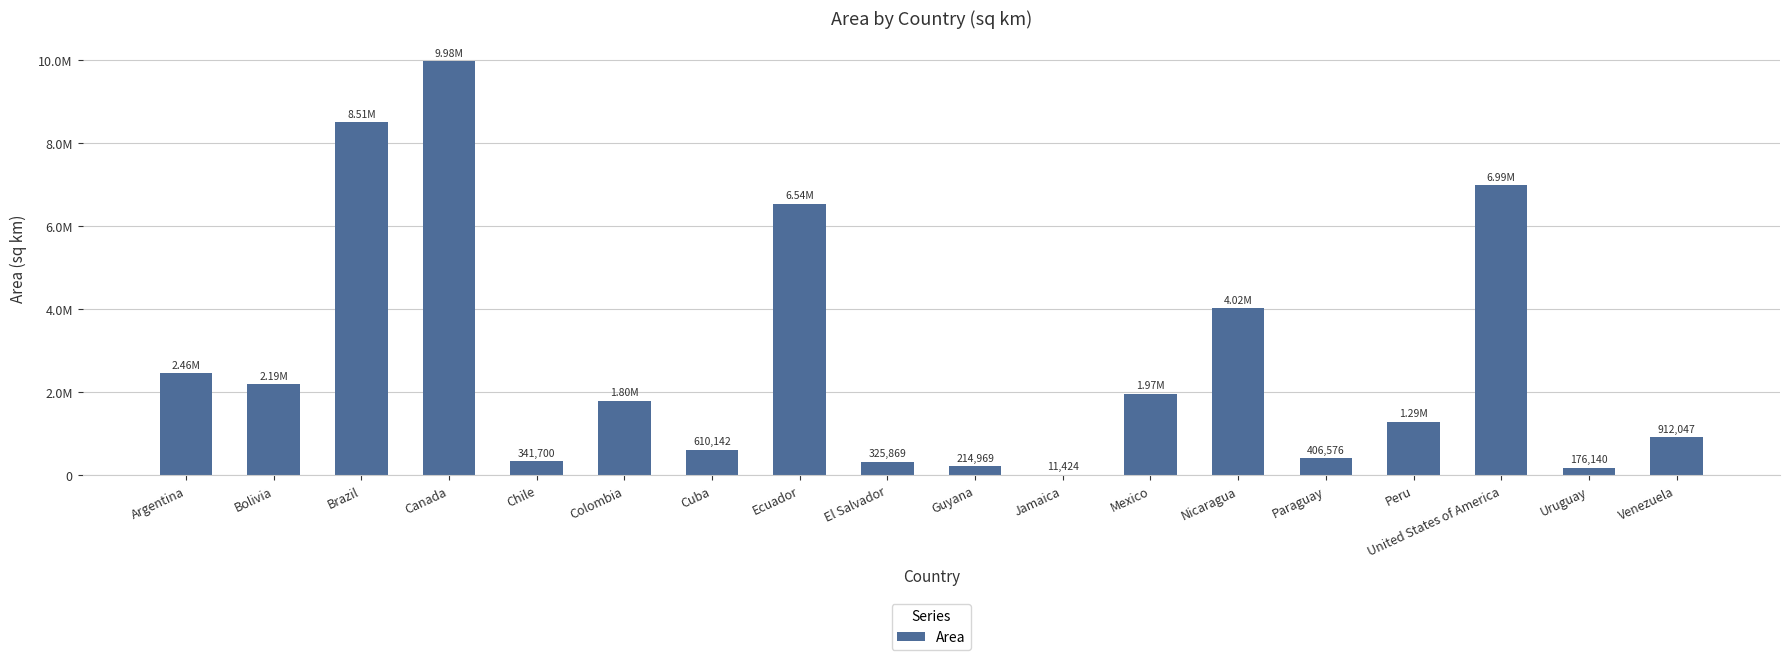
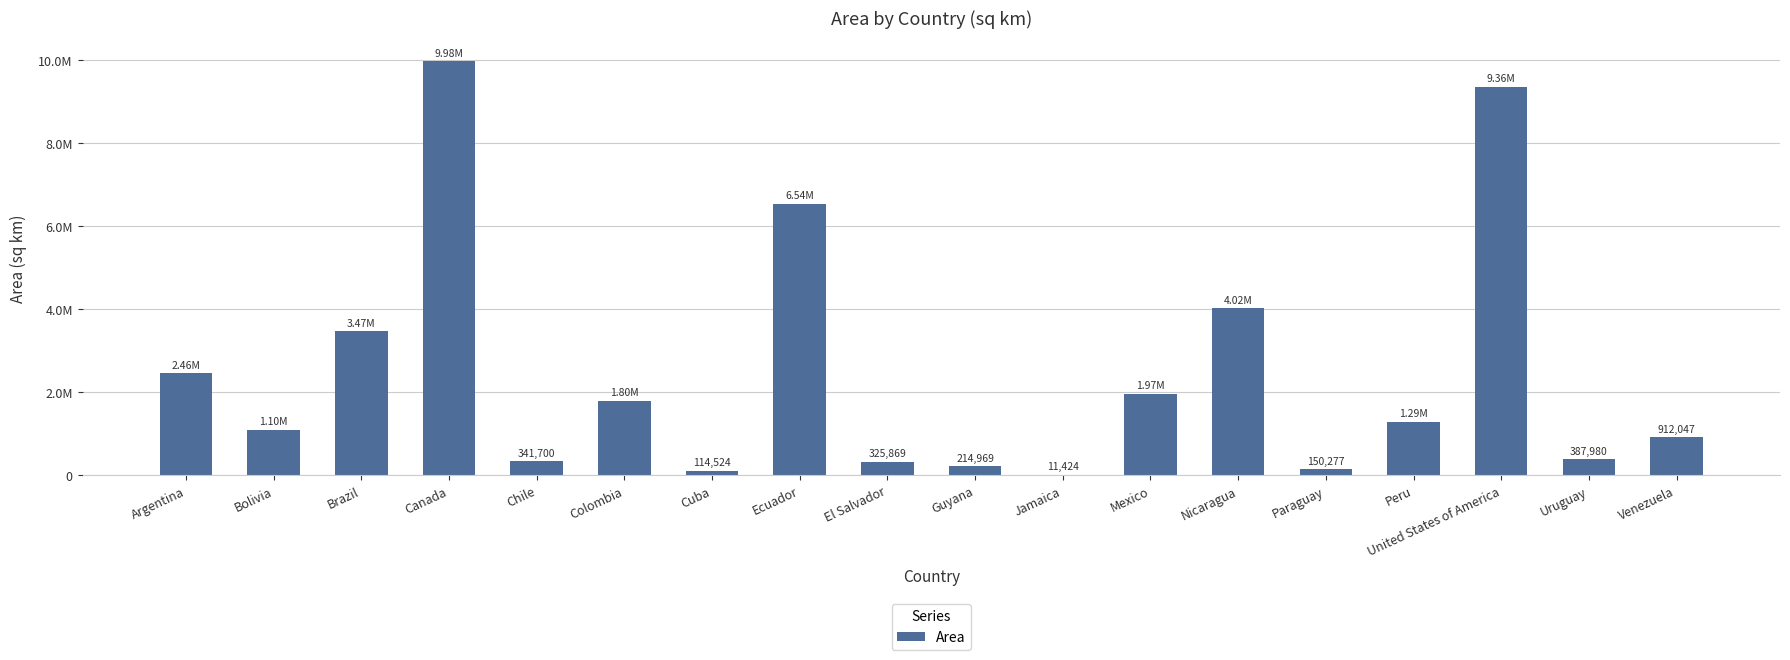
  {
    "Argentina": "2.46M",
-   "Bolivia": "2.19M",
-   "Brazil": "8.51M",
+   "Bolivia": "1.10M",
+   "Brazil": "3.47M",
    "Canada": "9.98M",
    "Chile": "341,700",
    "Colombia": "1.80M",
-   "Cuba": "610,142",
+   "Cuba": "114,524",
    "Ecuador": "6.54M",
    "El Salvador": "325,869",
    "Guyana": "214,969",
    "Jamaica": "11,424",
    "Mexico": "1.97M",
    "Nicaragua": "4.02M",
-   "Paraguay": "406,576",
+   "Paraguay": "150,277",
    "Peru": "1.29M",
-   "United States of America": "6.99M",
-   "Uruguay": "176,140",
+   "United States of America": "9.36M",
+   "Uruguay": "387,980",
    "Venezuela": "912,047"
  }
